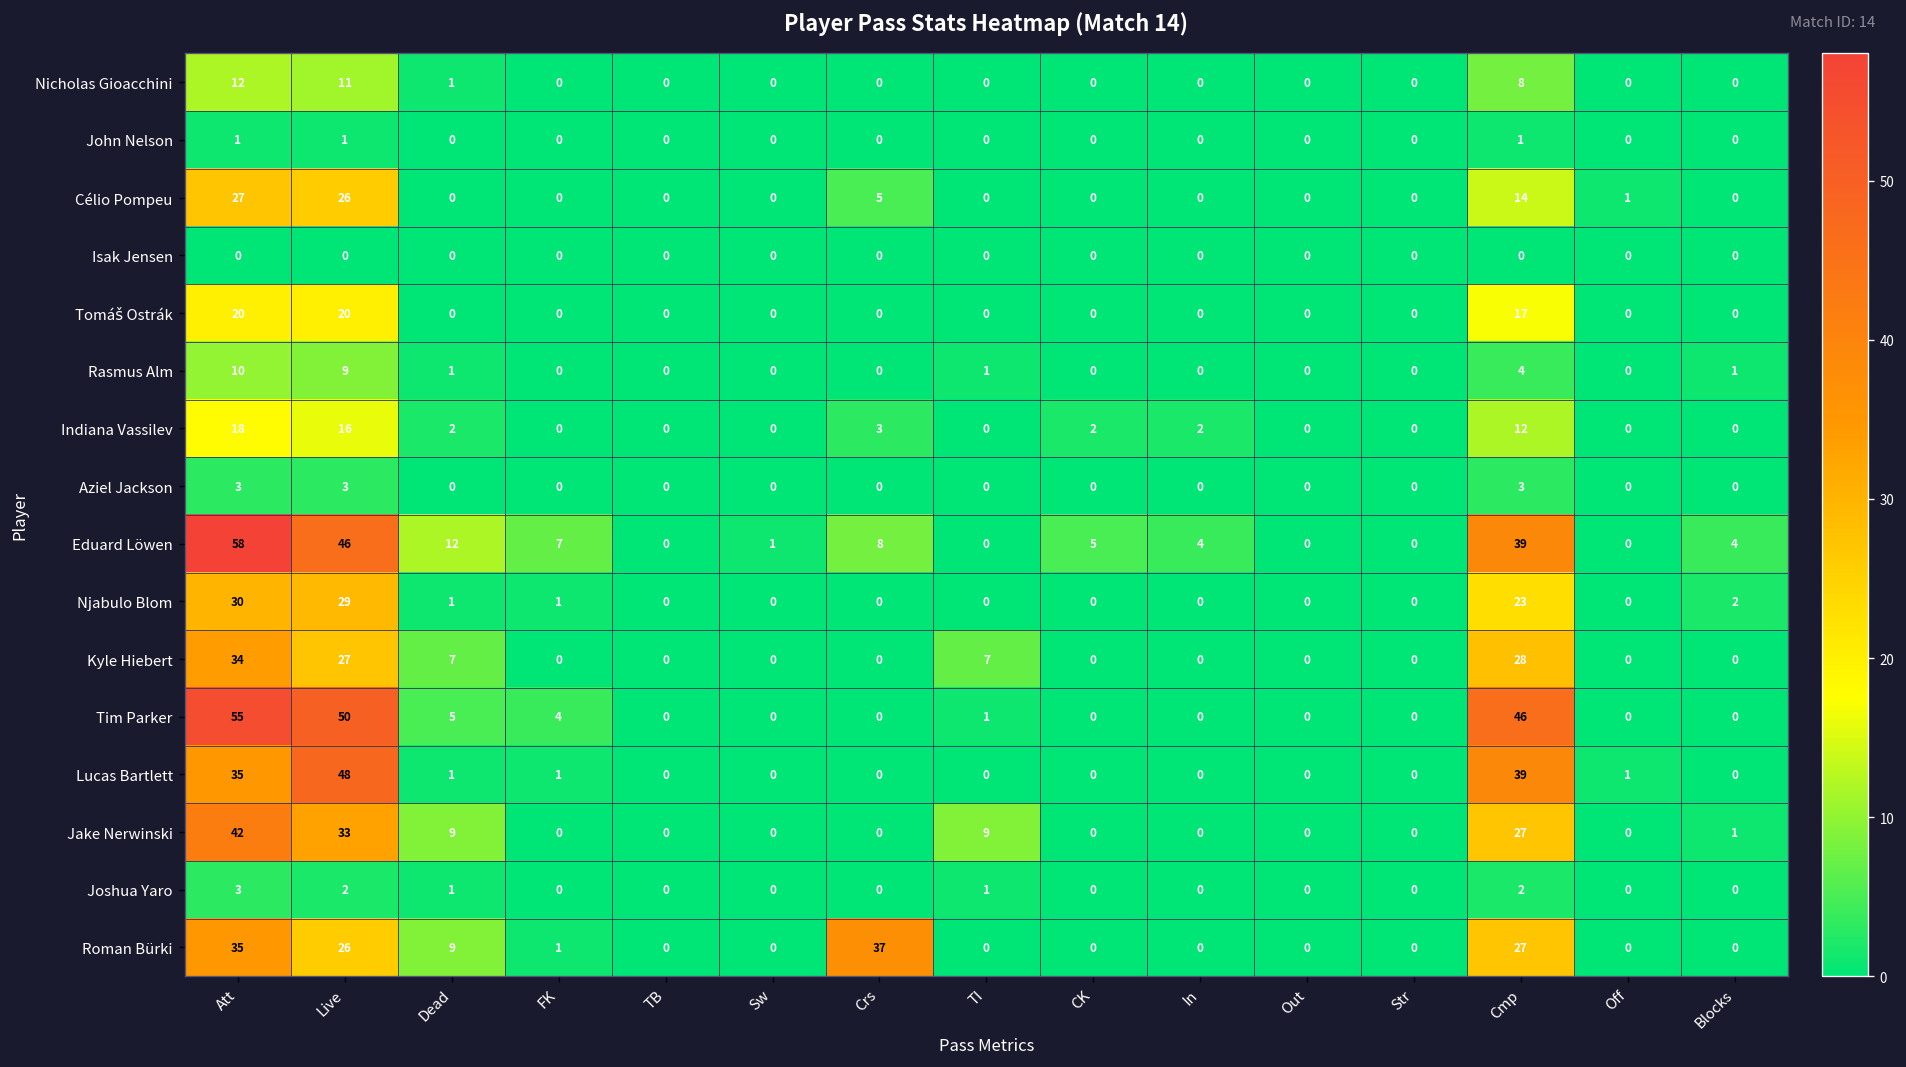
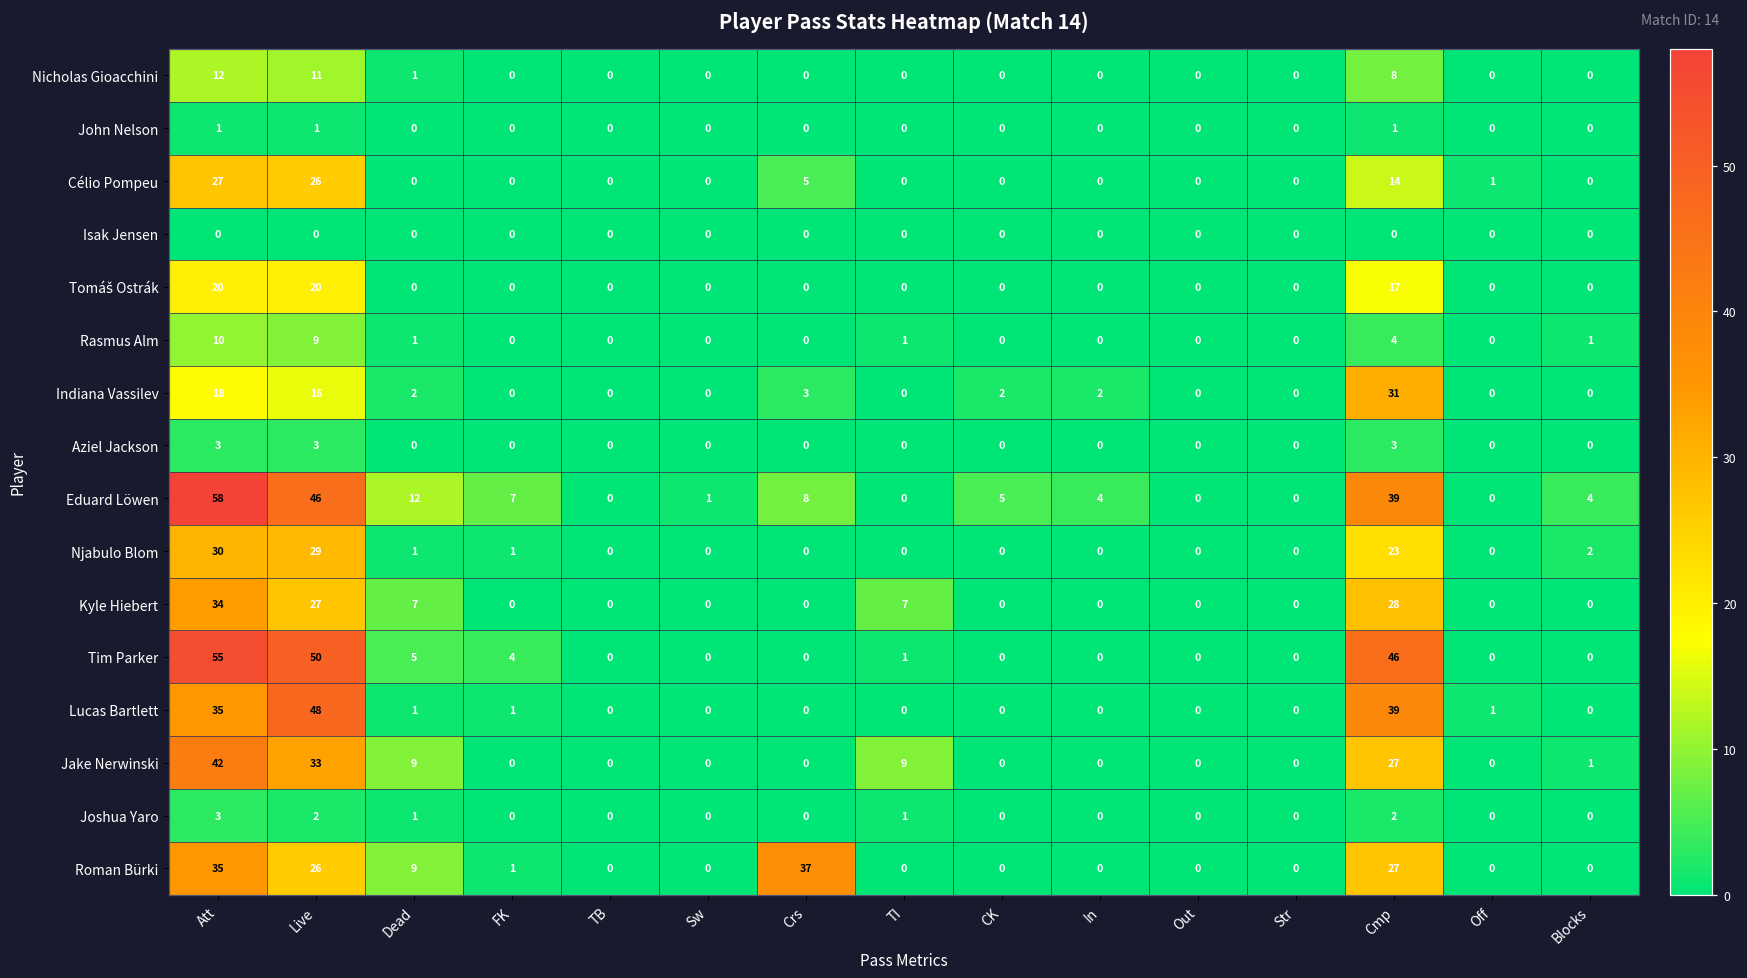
  {
    "Indiana Vassilev": {
      "Att": 18,
      "Live": 16,
      "Dead": 2,
      "FK": 0,
      "TB": 0,
      "Sw": 0,
      "Crs": 3,
      "TI": 0,
      "CK": 2,
      "In": 2,
      "Out": 0,
      "Str": 0,
-     "Cmp": 12,
+     "Cmp": 31,
      "Off": 0,
      "Blocks": 0
    }
  }
